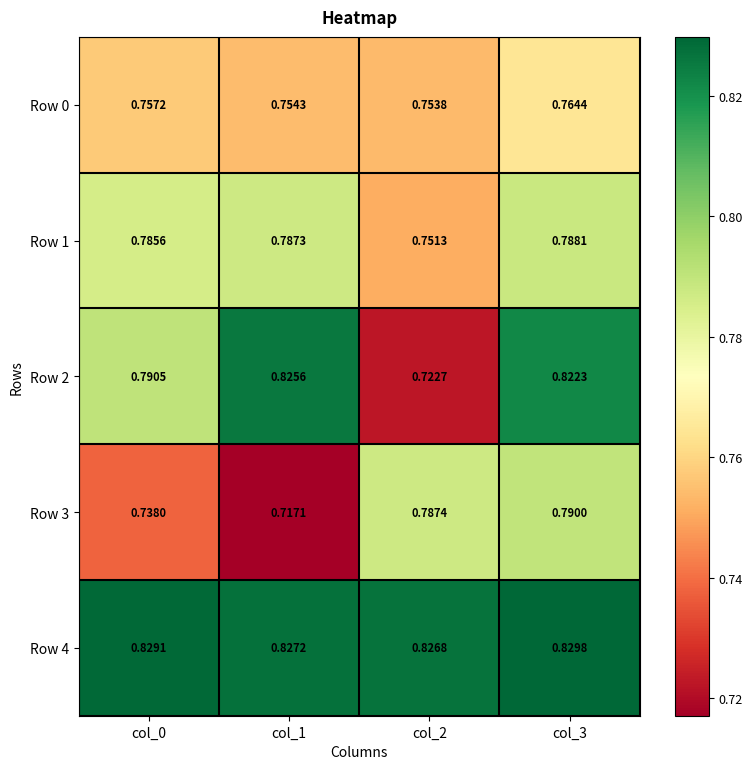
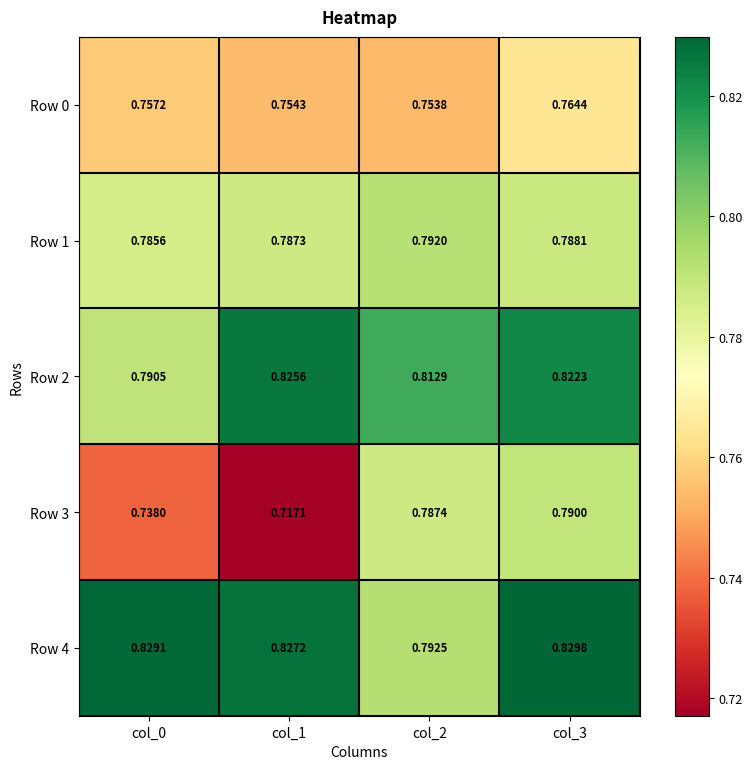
  {
    "Row 0": {
      "col_0": 0.7572,
      "col_1": 0.7543,
      "col_2": 0.7538,
      "col_3": 0.7644
    },
    "Row 1": {
      "col_0": 0.7856,
      "col_1": 0.7873,
-     "col_2": 0.7513,
+     "col_2": 0.7920,
      "col_3": 0.7881
    },
    "Row 2": {
      "col_0": 0.7905,
      "col_1": 0.8256,
-     "col_2": 0.7227,
+     "col_2": 0.8129,
      "col_3": 0.8223
    },
    "Row 3": {
      "col_0": 0.7380,
      "col_1": 0.7171,
      "col_2": 0.7874,
      "col_3": 0.7900
    },
    "Row 4": {
      "col_0": 0.8291,
      "col_1": 0.8272,
-     "col_2": 0.8268,
+     "col_2": 0.7925,
      "col_3": 0.8298
    }
  }
